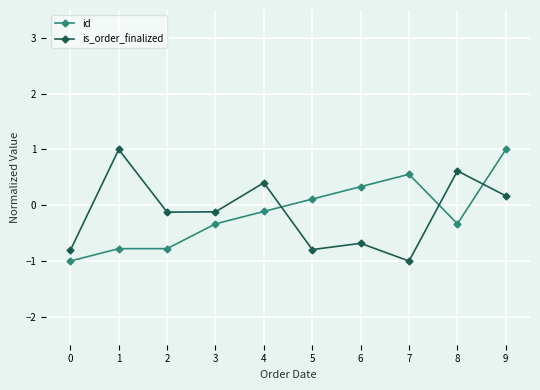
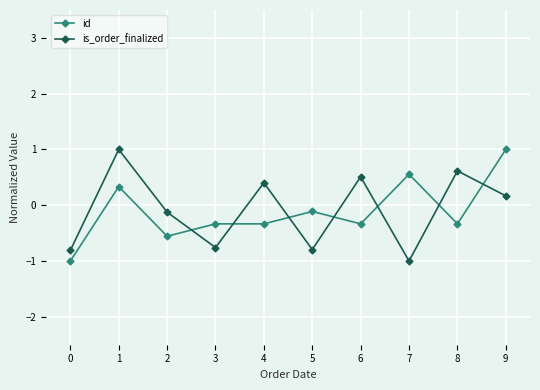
  {
    "id": {
      "0": -1.0,
-     "1": -0.8,
-     "2": -0.8,
+     "1": 0.3,
+     "2": -0.6,
      "3": -0.3,
-     "4": -0.1,
-     "5": 0.1,
-     "6": 0.3,
+     "4": -0.3,
+     "5": -0.1,
+     "6": -0.3,
      "7": 0.6,
      "8": -0.3,
      "9": 1.0
    },
    "is_order_finalized": {
      "0": -0.8,
      "1": 1.0,
      "2": -0.1,
-     "3": -0.1,
+     "3": -0.8,
      "4": 0.4,
      "5": -0.8,
-     "6": -0.7,
+     "6": 0.5,
      "7": -1.0,
      "8": 0.6,
      "9": 0.2
    }
  }
